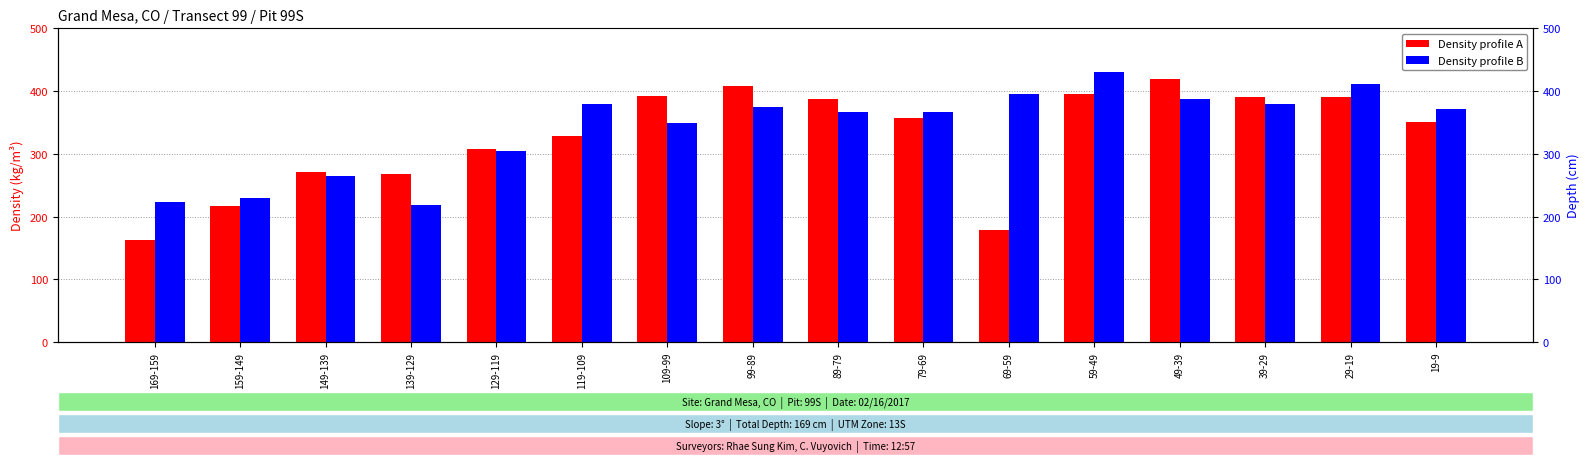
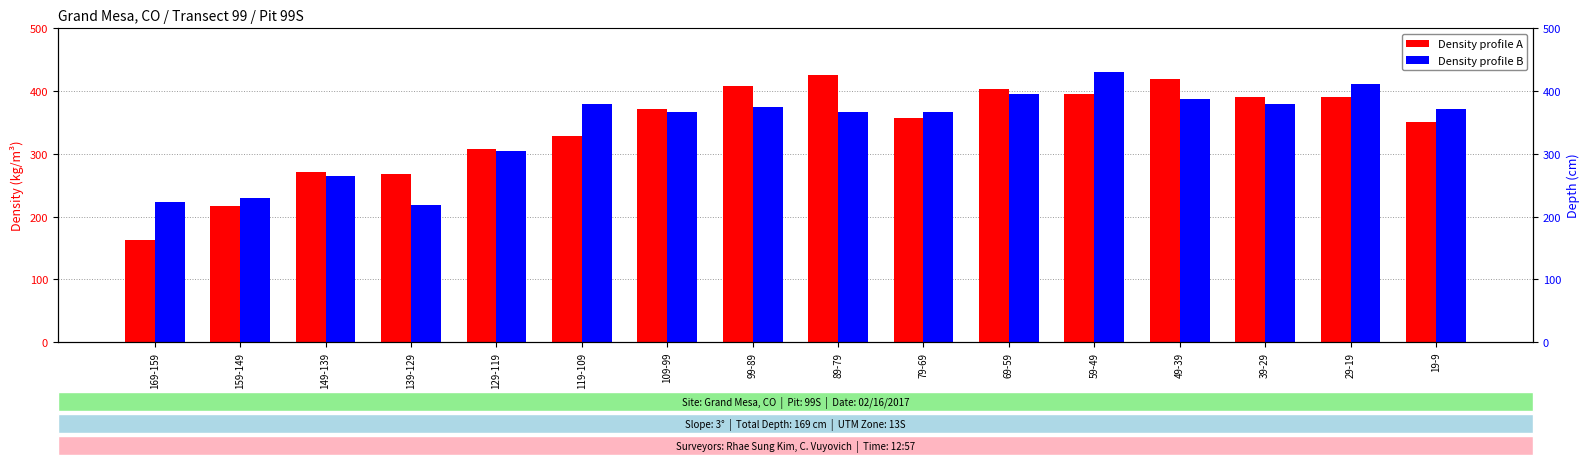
  {
    "Density profile A": {
      "169-159": 160,
      "159-149": 220,
      "149-139": 270,
      "139-129": 270,
      "129-119": 310,
      "119-109": 330,
-     "109-99": 390,
+     "109-99": 370,
      "99-89": 410,
-     "89-79": 390,
+     "89-79": 430,
      "79-69": 360,
-     "69-59": 180,
+     "69-59": 400,
      "59-49": 400,
      "49-39": 420,
      "39-29": 390,
      "29-19": 390,
      "19-9": 350
    },
    "Density profile B": {
      "169-159": 220,
      "159-149": 230,
      "149-139": 270,
      "139-129": 220,
      "129-119": 300,
      "119-109": 380,
-     "109-99": 350,
+     "109-99": 370,
      "99-89": 370,
      "89-79": 370,
      "79-69": 370,
      "69-59": 400,
      "59-49": 430,
      "49-39": 390,
      "39-29": 380,
      "29-19": 410,
      "19-9": 370
    }
  }
